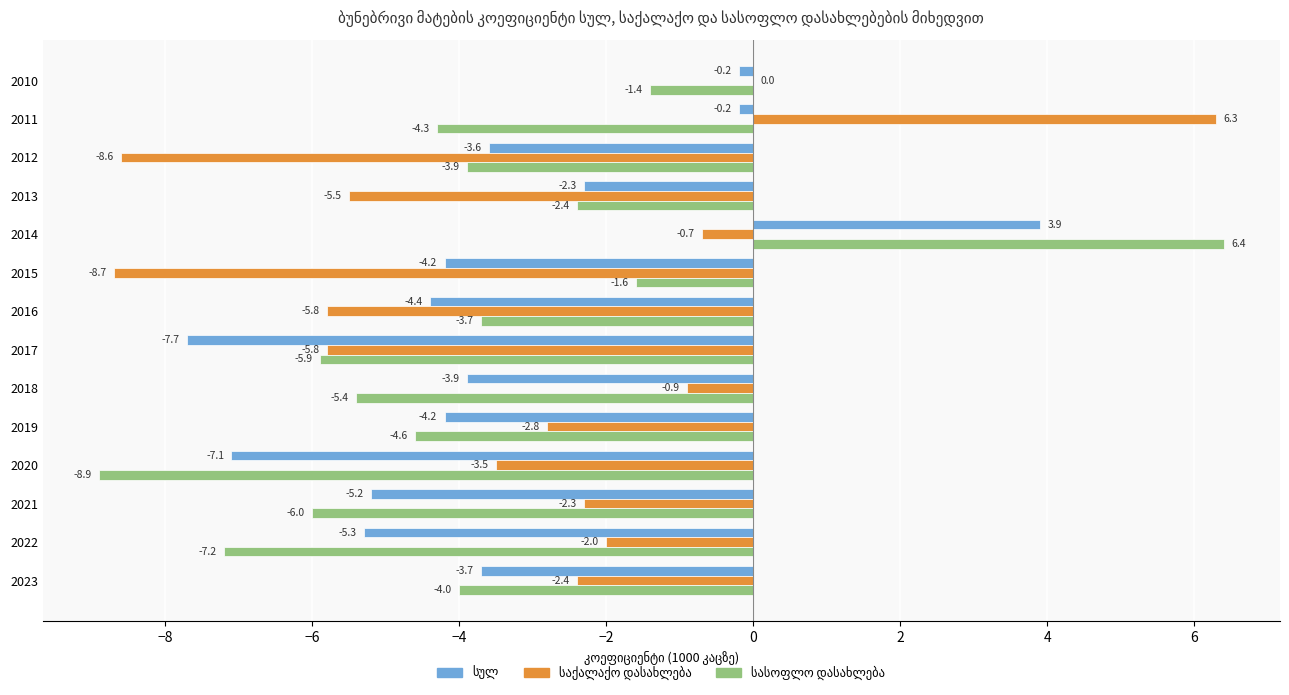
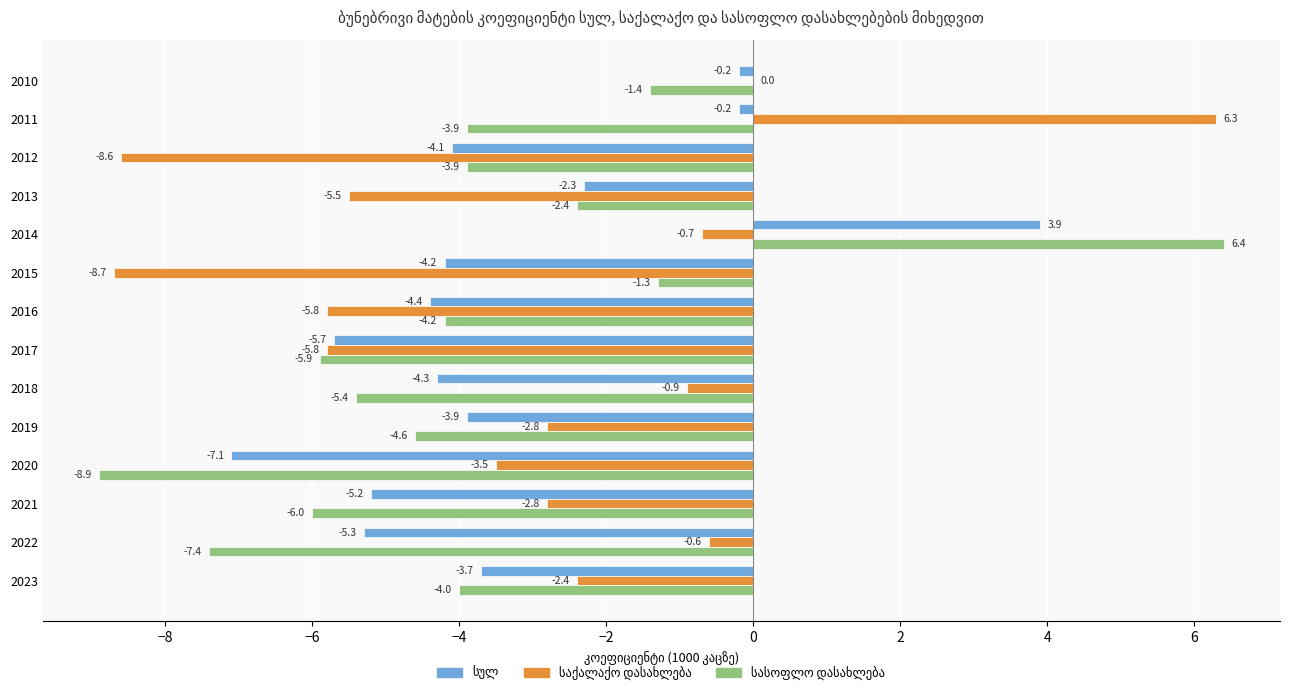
  {
    "სულ": {
      "2010": -0.2,
      "2011": -0.2,
-     "2012": -3.6,
+     "2012": -4.1,
      "2013": -2.3,
      "2014": 3.9,
      "2015": -4.2,
      "2016": -4.4,
-     "2017": -7.7,
-     "2018": -3.9,
-     "2019": -4.2,
+     "2017": -5.7,
+     "2018": -4.3,
+     "2019": -3.9,
      "2020": -7.1,
      "2021": -5.2,
      "2022": -5.3,
      "2023": -3.7
    },
    "საქალაქო დასახლება": {
      "2010": 0.0,
      "2011": 6.3,
      "2012": -8.6,
      "2013": -5.5,
      "2014": -0.7,
      "2015": -8.7,
      "2016": -5.8,
      "2017": -5.8,
      "2018": -0.9,
      "2019": -2.8,
      "2020": -3.5,
-     "2021": -2.3,
-     "2022": -2.0,
+     "2021": -2.8,
+     "2022": -0.6,
      "2023": -2.4
    },
    "სასოფლო დასახლება": {
      "2010": -1.4,
-     "2011": -4.3,
+     "2011": -3.9,
      "2012": -3.9,
      "2013": -2.4,
      "2014": 6.4,
-     "2015": -1.6,
-     "2016": -3.7,
+     "2015": -1.3,
+     "2016": -4.2,
      "2017": -5.9,
      "2018": -5.4,
      "2019": -4.6,
      "2020": -8.9,
      "2021": -6.0,
-     "2022": -7.2,
+     "2022": -7.4,
      "2023": -4.0
    }
  }
